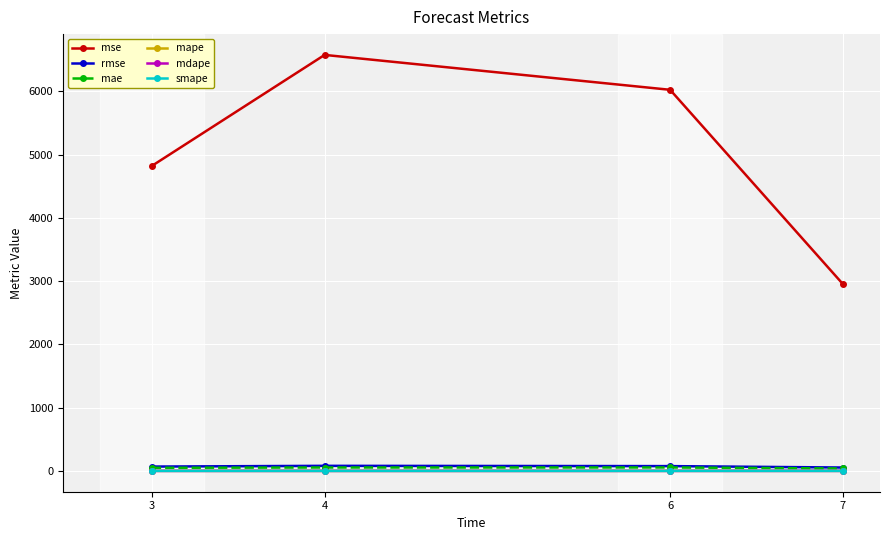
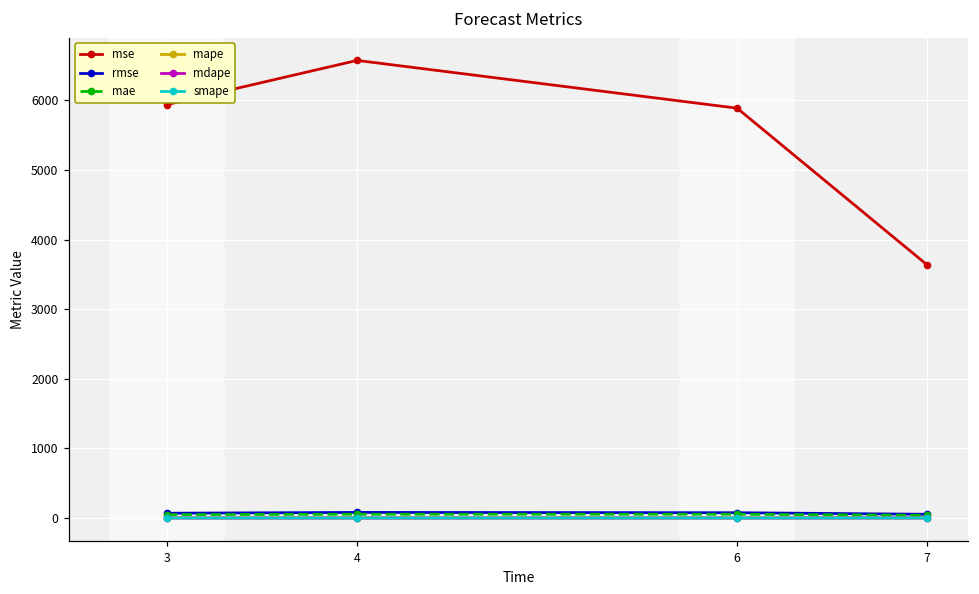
  {
    "mse": {
-     "3": 4800,
+     "3": 5900,
      "4": 6600,
-     "6": 6000,
-     "7": 3000
+     "6": 5900,
+     "7": 3600
    },
    "smape": {
      "3": 0,
      "4": 0,
      "6": 0
    }
  }
